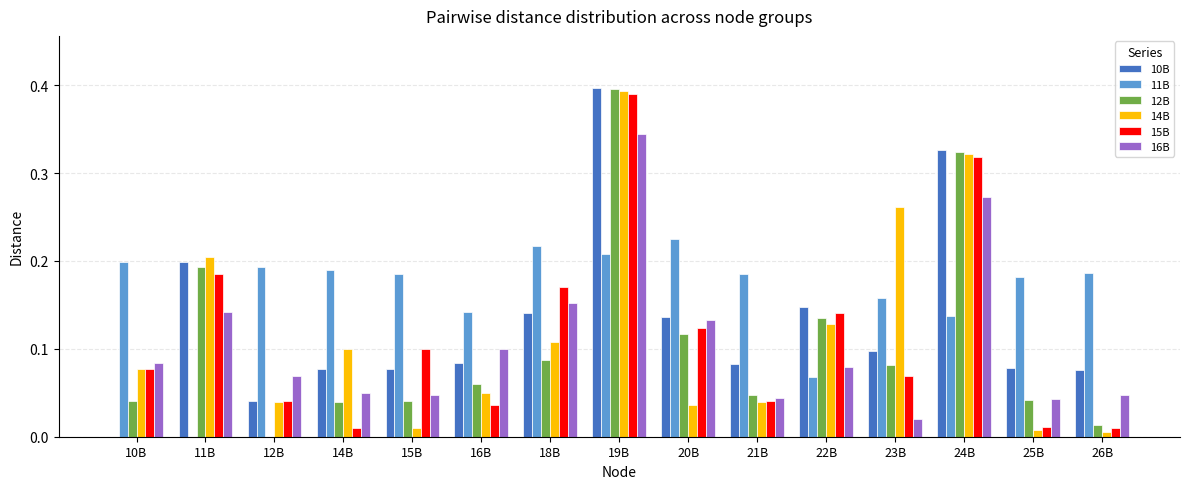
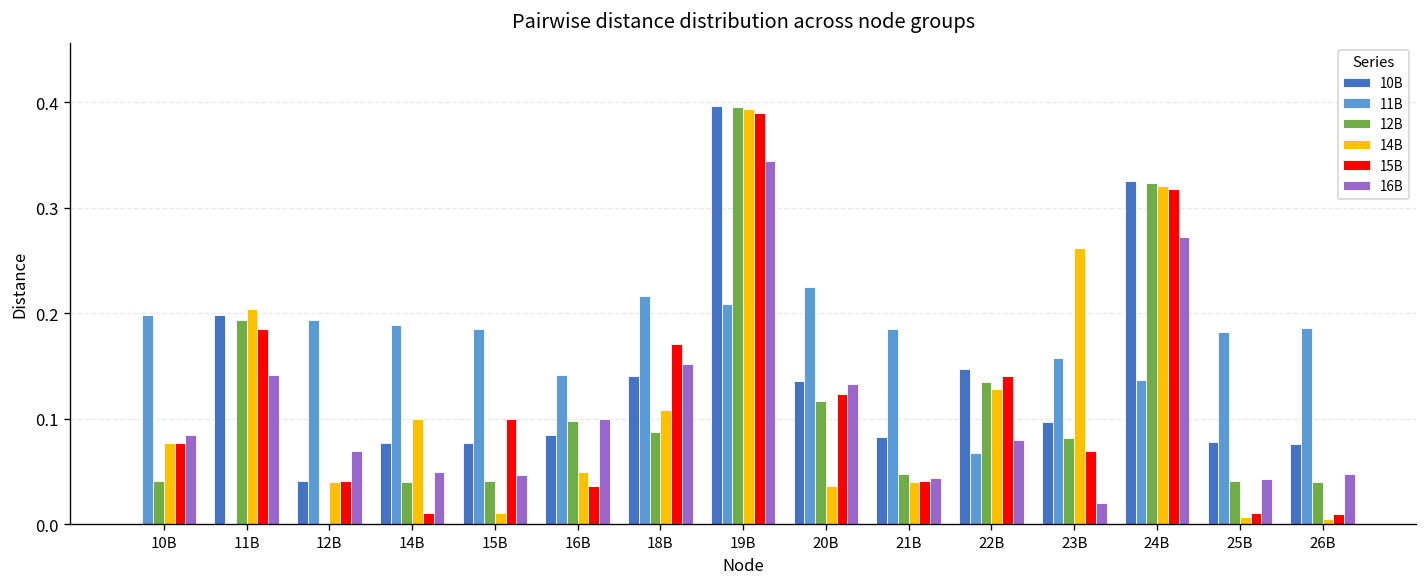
  {
    "12B": {
      "10B": 0.04,
      "11B": 0.19,
      "12B": 0.00,
      "14B": 0.04,
      "15B": 0.04,
-     "16B": 0.06,
+     "16B": 0.10,
      "18B": 0.09,
      "19B": 0.40,
      "20B": 0.12,
      "21B": 0.05,
      "22B": 0.14,
      "23B": 0.08,
      "24B": 0.32,
      "25B": 0.04,
-     "26B": 0.01
+     "26B": 0.04
    },
    "14B": {
      "10B": 0.08,
      "11B": 0.20,
      "12B": 0.04,
      "14B": 0.10,
      "15B": 0.01,
      "16B": 0.05,
      "18B": 0.11,
      "19B": 0.39,
      "20B": 0.04,
      "21B": 0.04,
      "22B": 0.13,
      "23B": 0.26,
      "24B": 0.32,
      "25B": 0.01,
      "26B": 0.00
    },
    "15B": {
      "10B": 0.08,
      "11B": 0.19,
      "12B": 0.04,
      "14B": 0.01,
      "15B": 0.10,
      "16B": 0.04,
      "18B": 0.17,
      "19B": 0.39,
      "20B": 0.12,
      "21B": 0.04,
      "22B": 0.14,
      "23B": 0.07,
      "24B": 0.32,
      "25B": 0.01,
      "26B": 0.01
    },
    "16B": {
      "10B": 0.08,
      "11B": 0.14,
      "12B": 0.07,
      "14B": 0.05,
      "15B": 0.05,
      "16B": 0.10,
      "18B": 0.15,
      "19B": 0.34,
      "20B": 0.13,
      "21B": 0.04,
      "22B": 0.08,
      "23B": 0.02,
      "24B": 0.27,
      "25B": 0.04,
      "26B": 0.05
    }
  }
